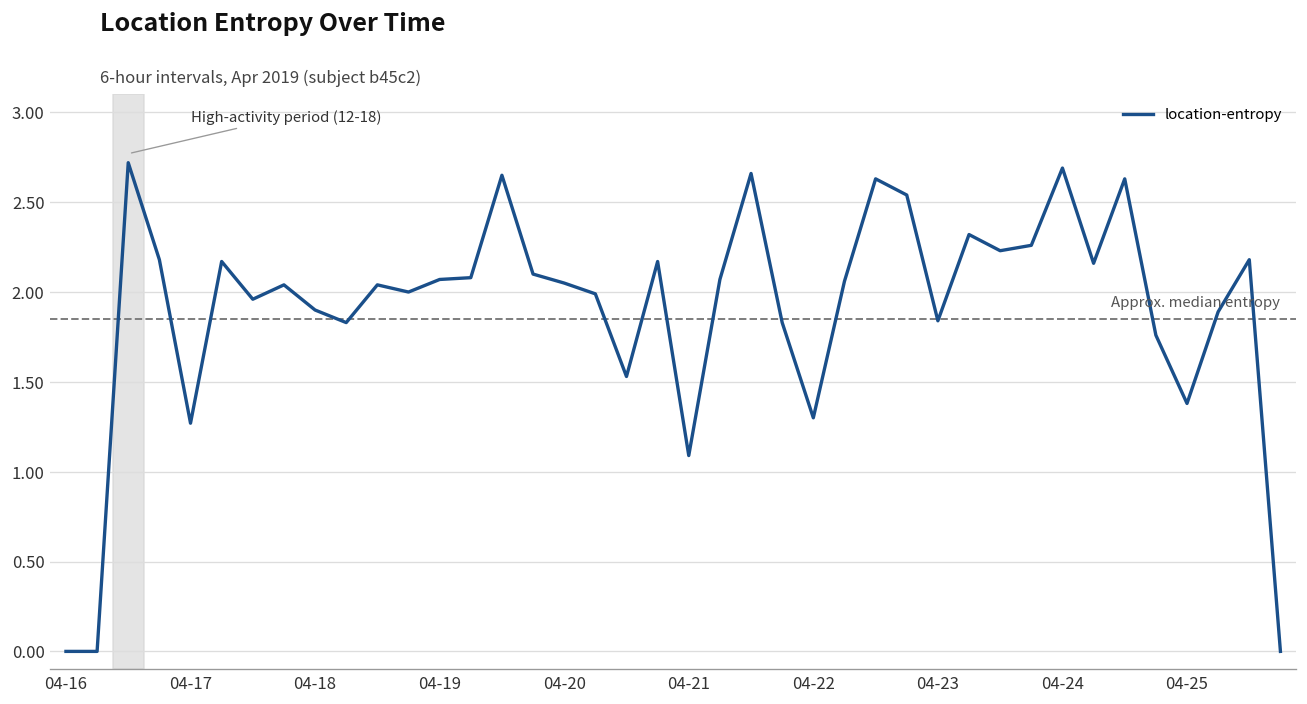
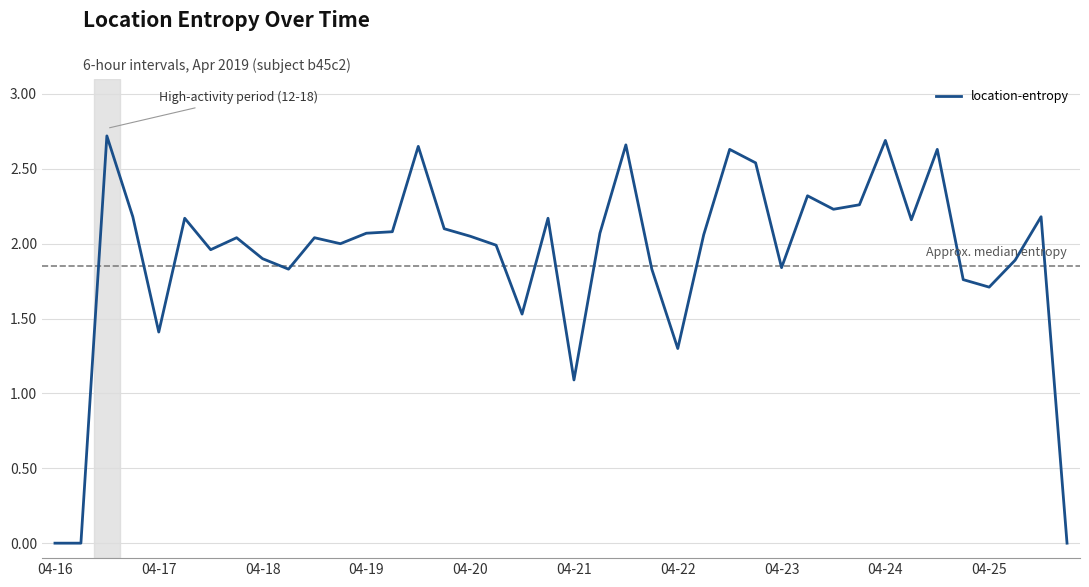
  {
    "04-16": 0.00,
-   "04-17": 1.27,
+   "04-17": 1.41,
    "04-18": 1.90,
    "04-19": 2.07,
    "04-20": 2.05,
    "04-21": 1.09,
    "04-22": 1.30,
    "04-23": 1.84,
    "04-24": 2.69,
-   "04-25": 1.38
+   "04-25": 1.71
  }
